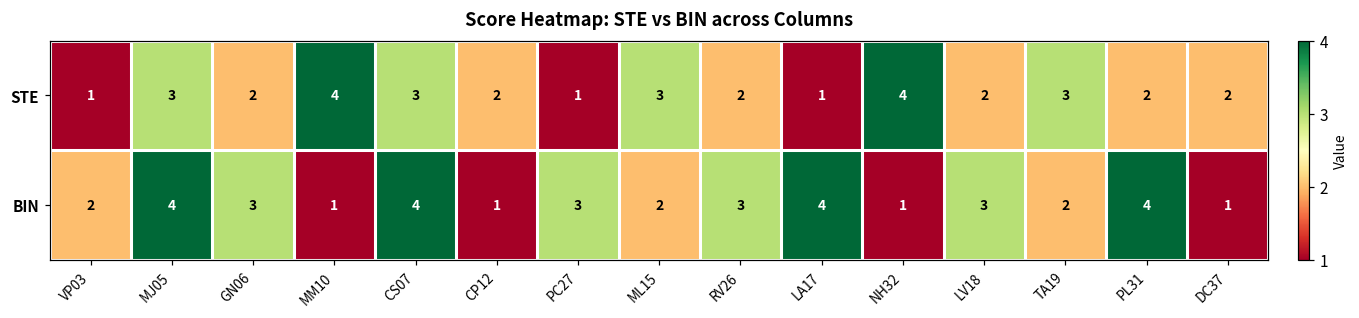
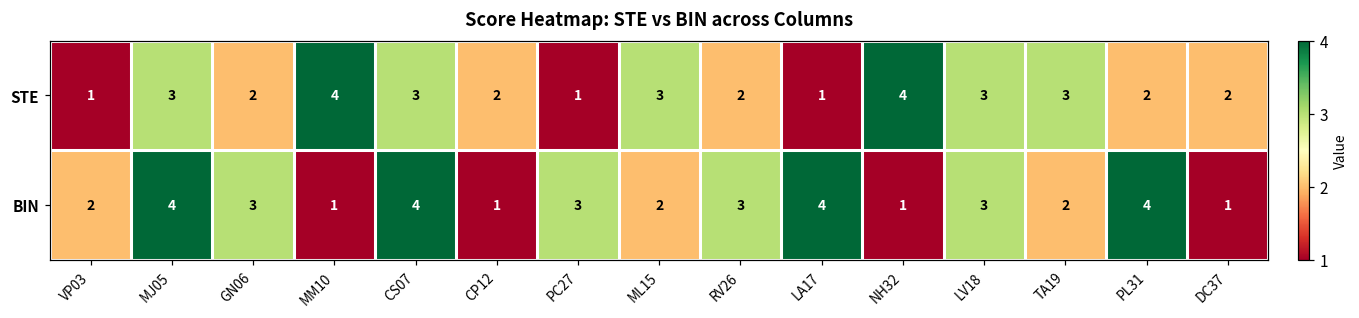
  {
    "STE": {
      "VP03": 1,
      "MJ05": 3,
      "GN06": 2,
      "MM10": 4,
      "CS07": 3,
      "CP12": 2,
      "PC27": 1,
      "ML15": 3,
      "RV26": 2,
      "LA17": 1,
      "NH32": 4,
-     "LV18": 2,
+     "LV18": 3,
      "TA19": 3,
      "PL31": 2,
      "DC37": 2
    },
    "BIN": {
      "VP03": 2,
      "MJ05": 4,
      "GN06": 3,
      "MM10": 1,
      "CS07": 4,
      "CP12": 1,
      "PC27": 3,
      "ML15": 2,
      "RV26": 3,
      "LA17": 4,
      "NH32": 1,
      "LV18": 3,
      "TA19": 2,
      "PL31": 4,
      "DC37": 1
    }
  }
